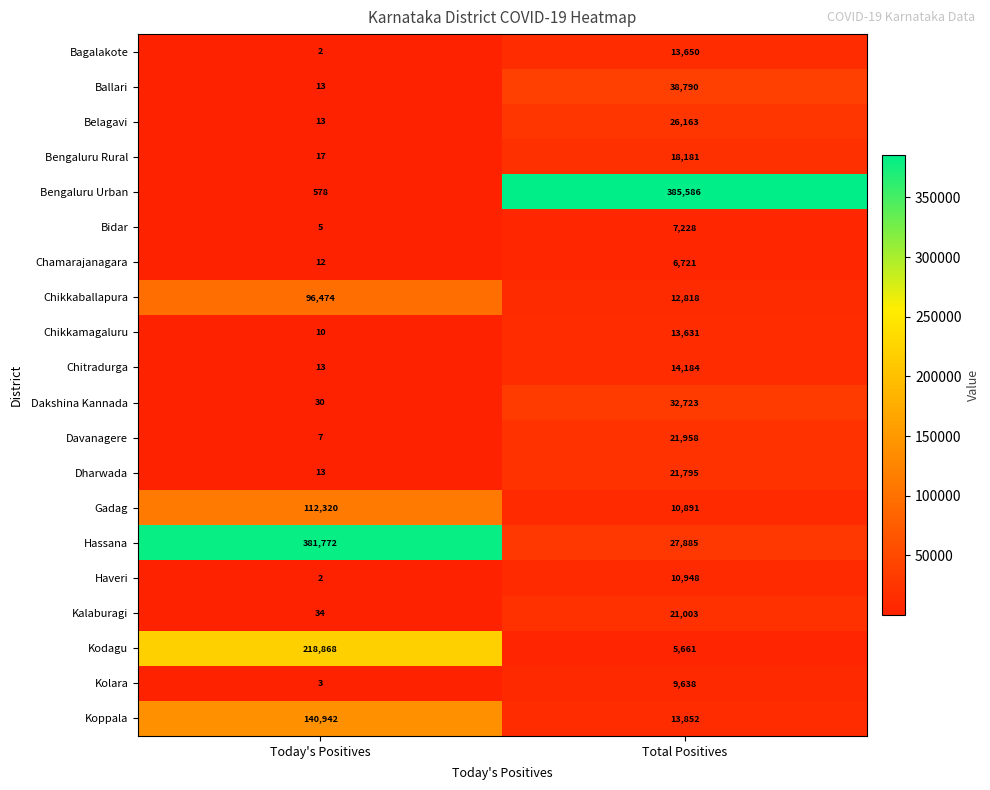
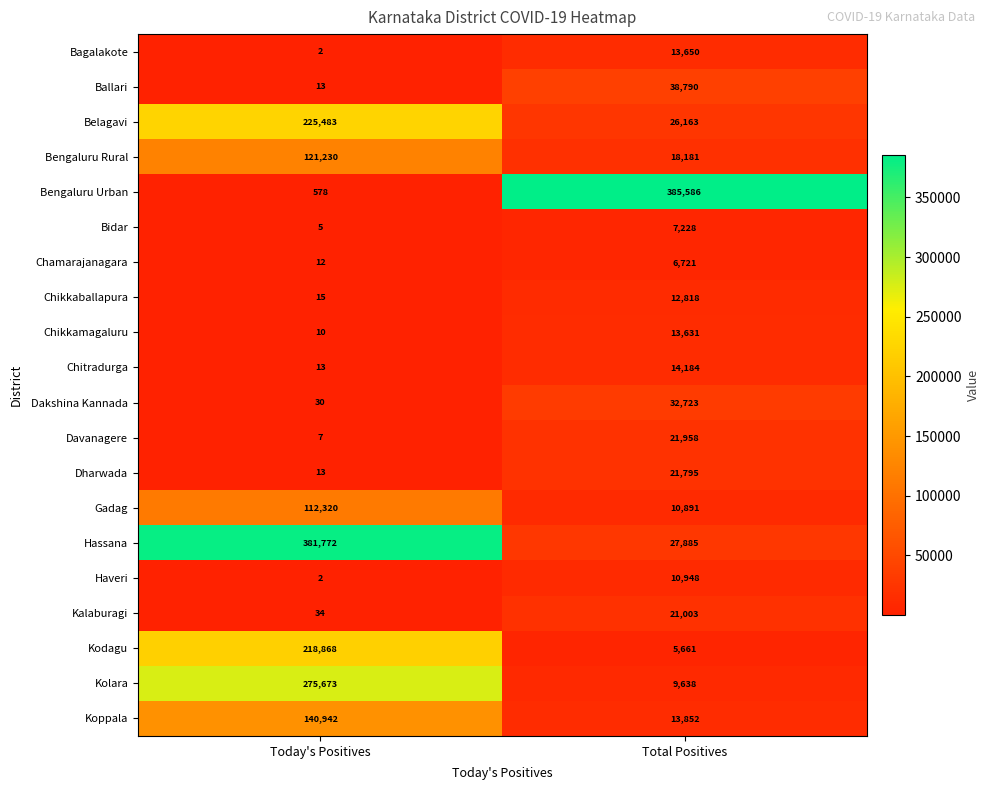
  {
    "Bagalakote": {
      "Today's Positives": "2",
      "Total Positives": "13,650"
    },
    "Ballari": {
      "Today's Positives": "13",
      "Total Positives": "38,790"
    },
    "Belagavi": {
-     "Today's Positives": "13",
+     "Today's Positives": "225,483",
      "Total Positives": "26,163"
    },
    "Bengaluru Rural": {
-     "Today's Positives": "17",
+     "Today's Positives": "121,230",
      "Total Positives": "18,181"
    },
    "Bengaluru Urban": {
      "Today's Positives": "578",
      "Total Positives": "385,586"
    },
    "Bidar": {
      "Today's Positives": "5",
      "Total Positives": "7,228"
    },
    "Chamarajanagara": {
      "Today's Positives": "12",
      "Total Positives": "6,721"
    },
    "Chikkaballapura": {
-     "Today's Positives": "96,474",
+     "Today's Positives": "15",
      "Total Positives": "12,818"
    },
    "Chikkamagaluru": {
      "Today's Positives": "10",
      "Total Positives": "13,631"
    },
    "Chitradurga": {
      "Today's Positives": "13",
      "Total Positives": "14,184"
    },
    "Dakshina Kannada": {
      "Today's Positives": "30",
      "Total Positives": "32,723"
    },
    "Davanagere": {
      "Today's Positives": "7",
      "Total Positives": "21,958"
    },
    "Dharwada": {
      "Today's Positives": "13",
      "Total Positives": "21,795"
    },
    "Gadag": {
      "Today's Positives": "112,320",
      "Total Positives": "10,891"
    },
    "Hassana": {
      "Today's Positives": "381,772",
      "Total Positives": "27,885"
    },
    "Haveri": {
      "Today's Positives": "2",
      "Total Positives": "10,948"
    },
    "Kalaburagi": {
      "Today's Positives": "34",
      "Total Positives": "21,003"
    },
    "Kodagu": {
      "Today's Positives": "218,868",
      "Total Positives": "5,661"
    },
    "Kolara": {
-     "Today's Positives": "3",
+     "Today's Positives": "275,673",
      "Total Positives": "9,638"
    },
    "Koppala": {
      "Today's Positives": "140,942",
      "Total Positives": "13,852"
    }
  }
